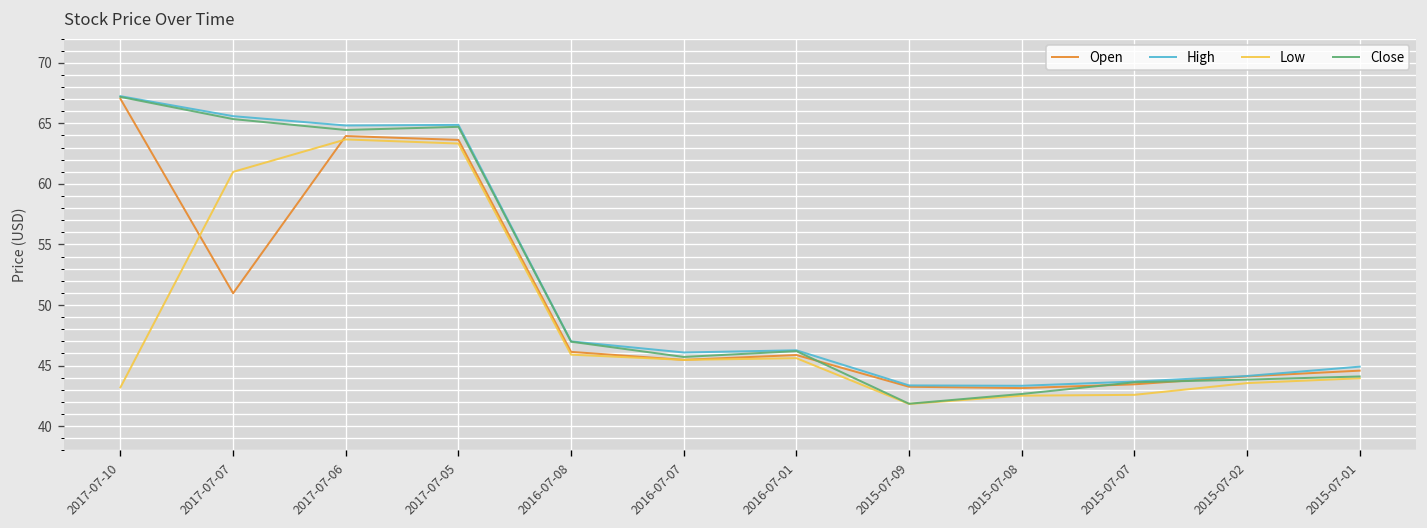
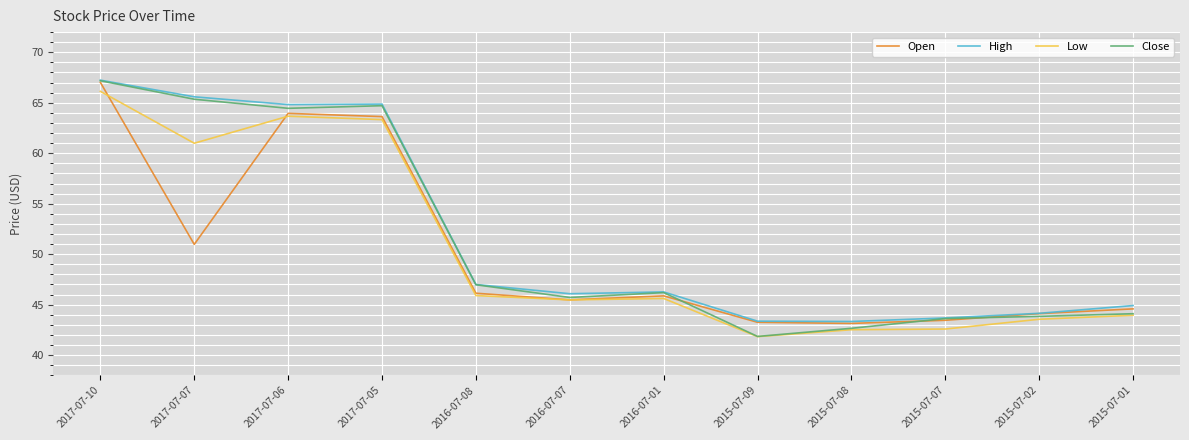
  {
    "Open": {
      "2017-07-07": 51.0,
      "2017-07-06": 64.0,
      "2017-07-05": 63.6,
      "2016-07-01": 45.9,
      "2015-07-01": 44.6
    },
    "High": {
      "2017-07-06": 64.8,
      "2016-07-07": 46.1,
      "2015-07-01": 44.9
    },
    "Low": {
-     "2017-07-10": 43.2,
+     "2017-07-10": 66.1,
      "2017-07-07": 61.0,
      "2017-07-06": 63.7,
      "2017-07-05": 63.3,
      "2016-07-01": 45.6,
      "2015-07-07": 42.6,
      "2015-07-02": 43.6
    },
    "Close": {
      "2017-07-06": 64.5,
      "2015-07-02": 43.8
    }
  }
